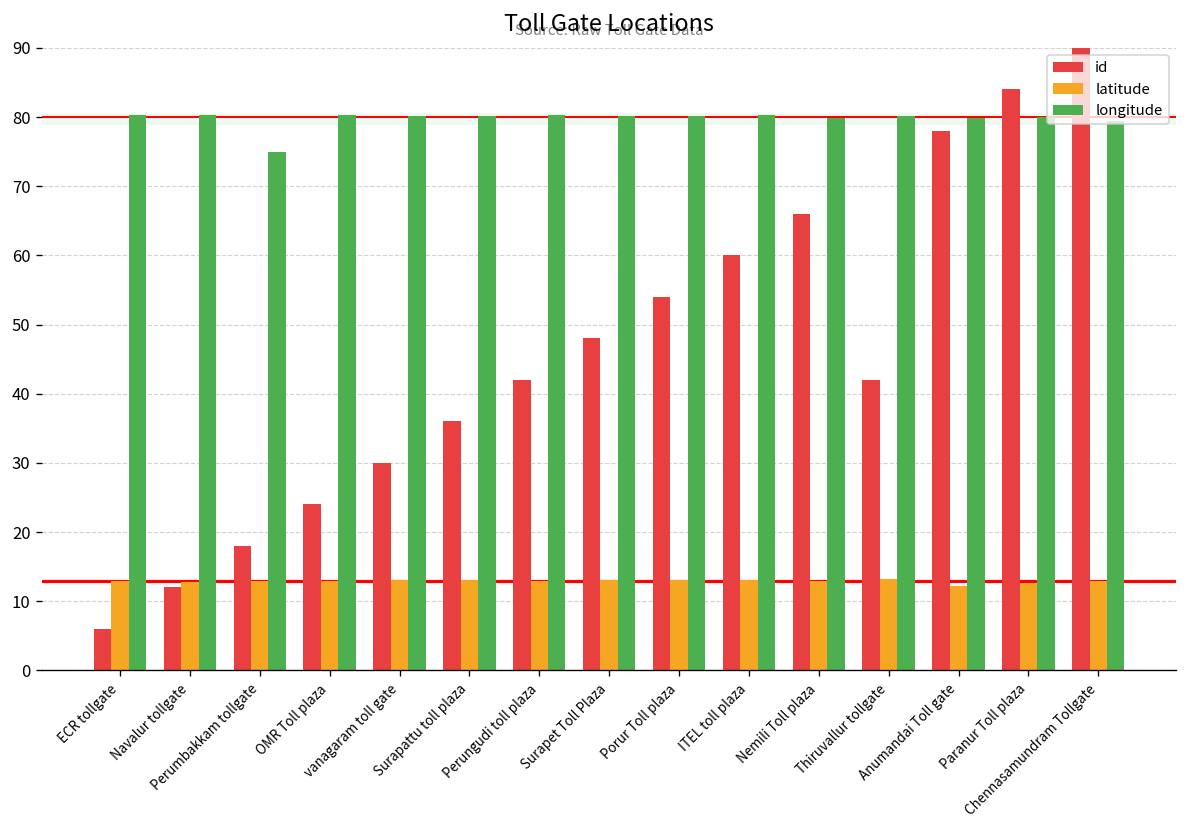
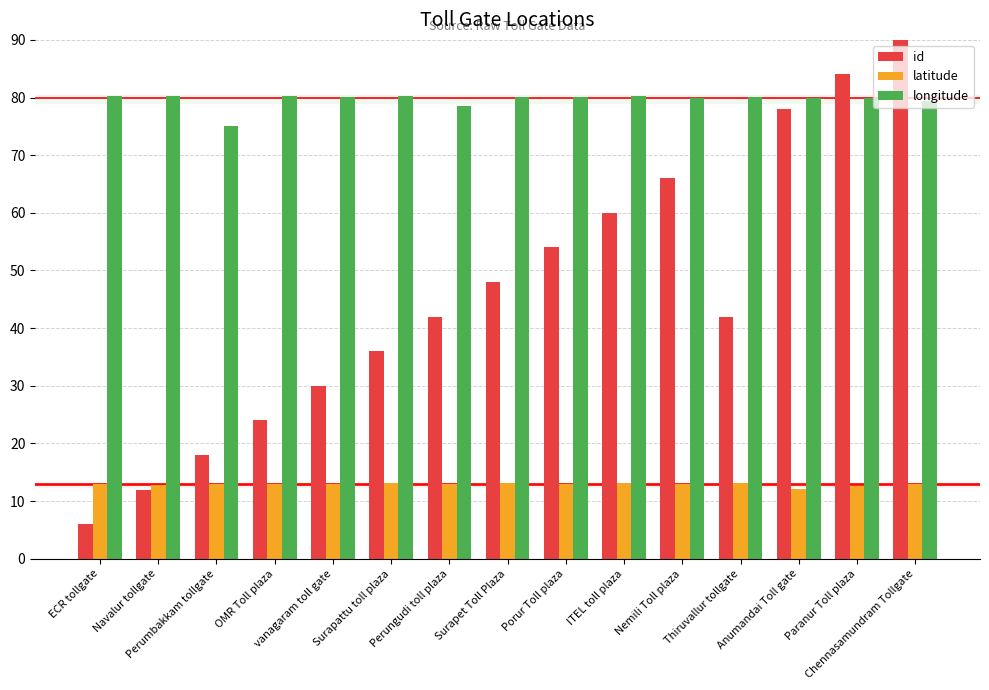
  {
    "id": {
      "ECR tollgate": 6,
      "Navalur tollgate": 12,
      "Perumbakkam tollgate": 18,
      "OMR Toll plaza": 24,
      "vanagaram toll gate": 30,
      "Surapattu toll plaza": 36,
      "Perungudi toll plaza": 42,
      "Surapet Toll Plaza": 48,
      "Porur Toll plaza": 54,
      "ITEL toll plaza": 60,
      "Nemili Toll plaza": 66,
      "Thiruvallur tollgate": 42,
      "Anumandai Toll gate": 78,
      "Paranur Toll plaza": 84
    },
    "latitude": {
      "ECR tollgate": 13,
      "Navalur tollgate": 13,
      "Perumbakkam tollgate": 13,
      "OMR Toll plaza": 13,
      "vanagaram toll gate": 13,
      "Surapattu toll plaza": 13,
      "Perungudi toll plaza": 13,
      "Surapet Toll Plaza": 13,
      "Porur Toll plaza": 13,
      "ITEL toll plaza": 13,
      "Nemili Toll plaza": 13,
      "Thiruvallur tollgate": 13,
      "Anumandai Toll gate": 12,
      "Paranur Toll plaza": 13,
      "Chennasamundram Tollgate": 13
    },
    "longitude": {
      "ECR tollgate": 80,
      "Navalur tollgate": 80,
      "Perumbakkam tollgate": 75,
      "OMR Toll plaza": 80,
      "vanagaram toll gate": 80,
      "Surapattu toll plaza": 80,
-     "Perungudi toll plaza": 80,
+     "Perungudi toll plaza": 79,
      "Surapet Toll Plaza": 80,
      "Porur Toll plaza": 80,
      "ITEL toll plaza": 80,
      "Nemili Toll plaza": 80,
      "Thiruvallur tollgate": 80,
      "Anumandai Toll gate": 80,
      "Paranur Toll plaza": 80
    }
  }
